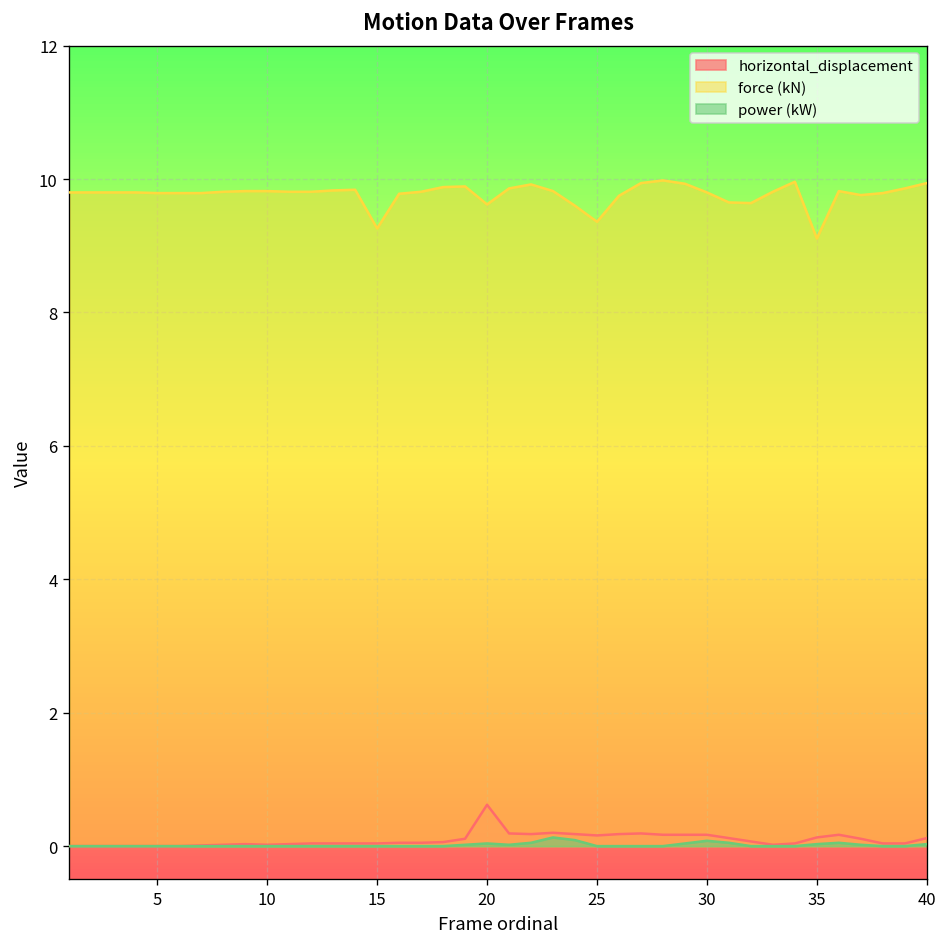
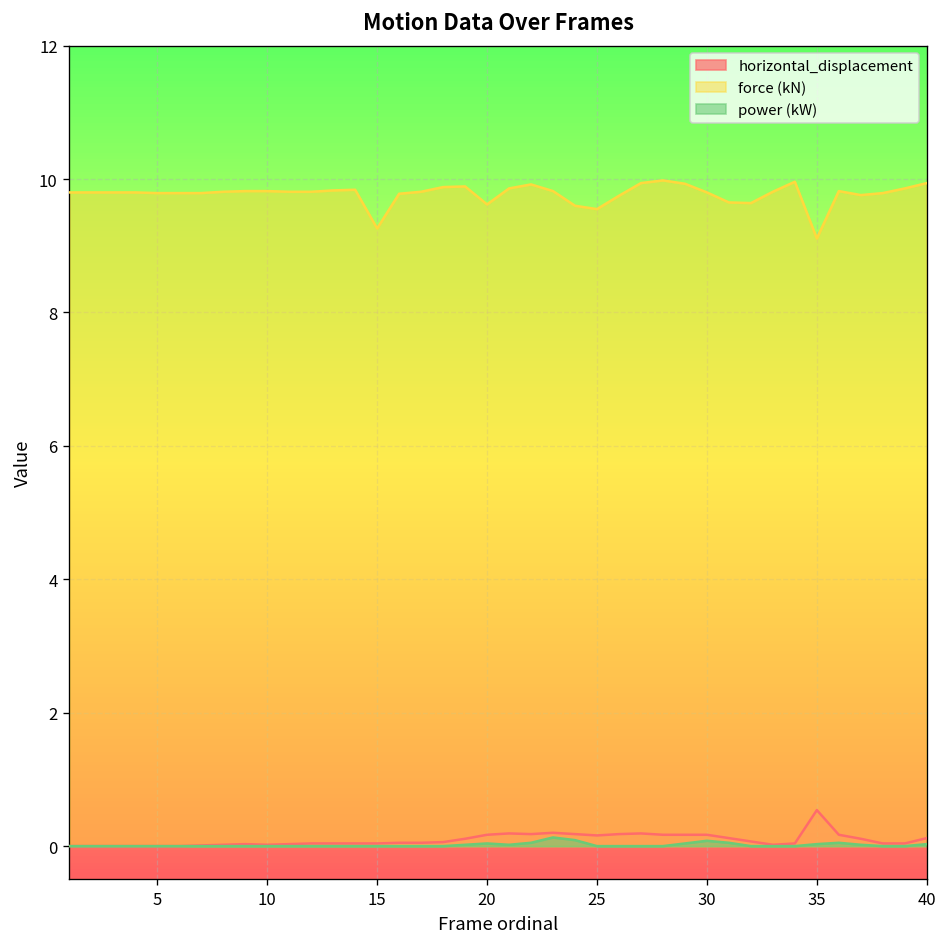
  {
    "horizontal_displacement": {
-     "20": 0.6,
+     "20": 0.2,
      "25": 0.2,
      "30": 0.2,
-     "35": 0.1,
+     "35": 0.5,
      "40": 0.1
    },
    "force (kN)": {
      "5": 9.8,
      "10": 9.8,
      "15": 9.3,
      "20": 9.6,
-     "25": 9.4,
+     "25": 9.6,
      "30": 9.8,
      "35": 9.1,
      "40": 9.9
    },
    "power (kW)": {
      "20": 0.0,
      "25": 0.0,
      "30": 0.1,
      "35": 0.0,
      "40": 0.0
    }
  }
